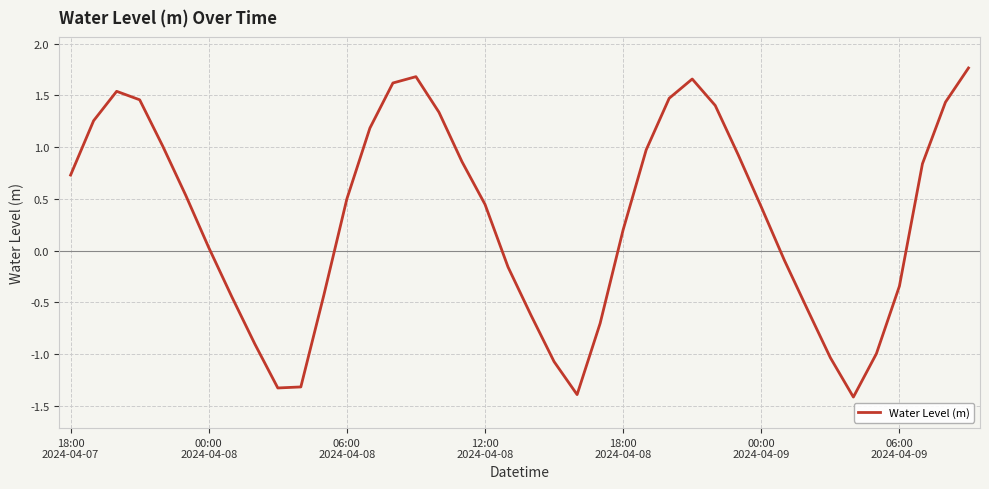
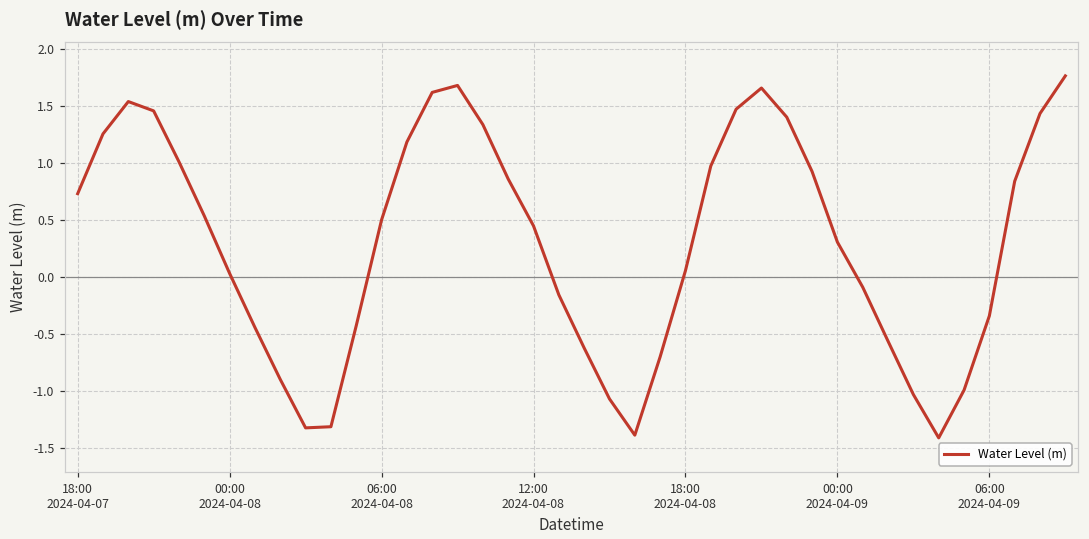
  {
    "18:00 2024-04-07": 0.73,
    "00:00 2024-04-08": 0.03,
    "06:00 2024-04-08": 0.50,
    "12:00 2024-04-08": 0.45,
-   "18:00 2024-04-08": 0.20,
-   "00:00 2024-04-09": 0.42,
+   "18:00 2024-04-08": 0.05,
+   "00:00 2024-04-09": 0.31,
    "06:00 2024-04-09": -0.34
  }
